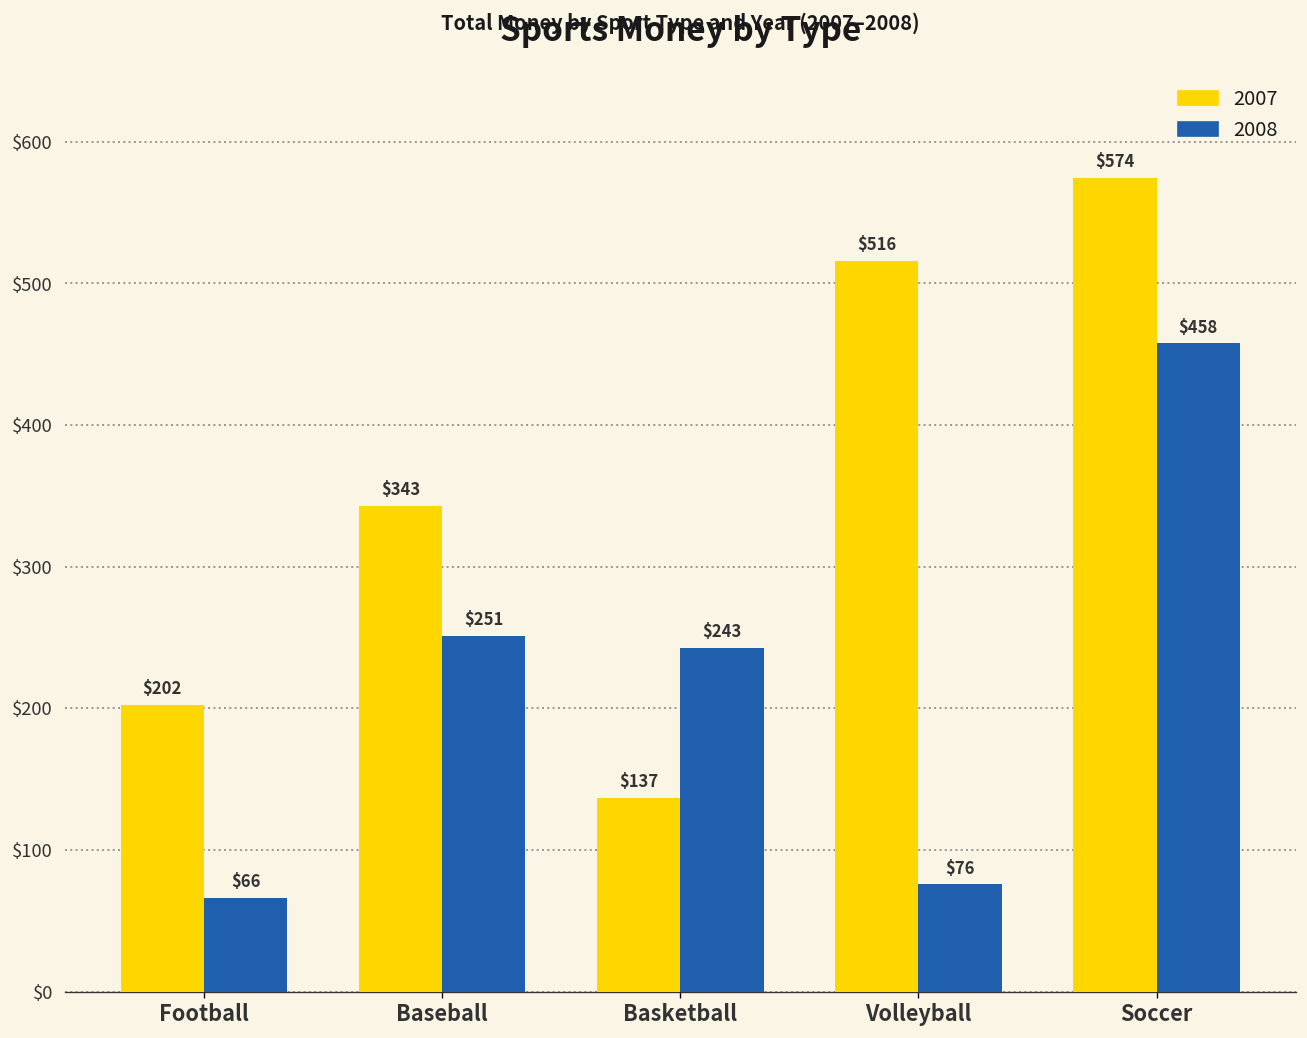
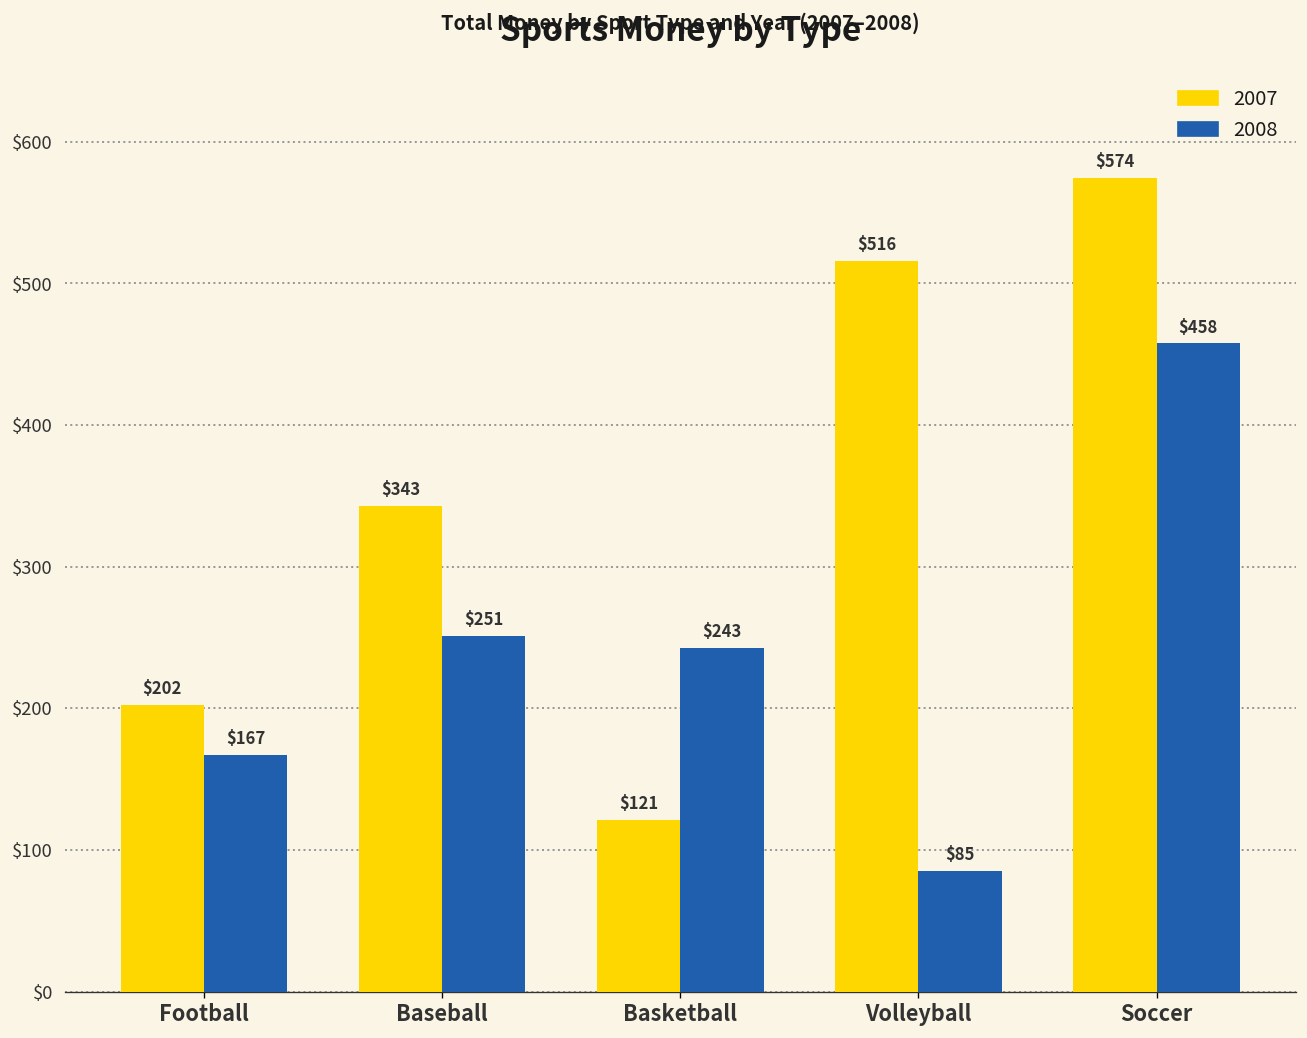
  {
    "2007": {
      "Football": "$202",
      "Baseball": "$343",
-     "Basketball": "$137",
+     "Basketball": "$121",
      "Volleyball": "$516",
      "Soccer": "$574"
    },
    "2008": {
-     "Football": "$66",
+     "Football": "$167",
      "Baseball": "$251",
      "Basketball": "$243",
-     "Volleyball": "$76",
+     "Volleyball": "$85",
      "Soccer": "$458"
    }
  }
